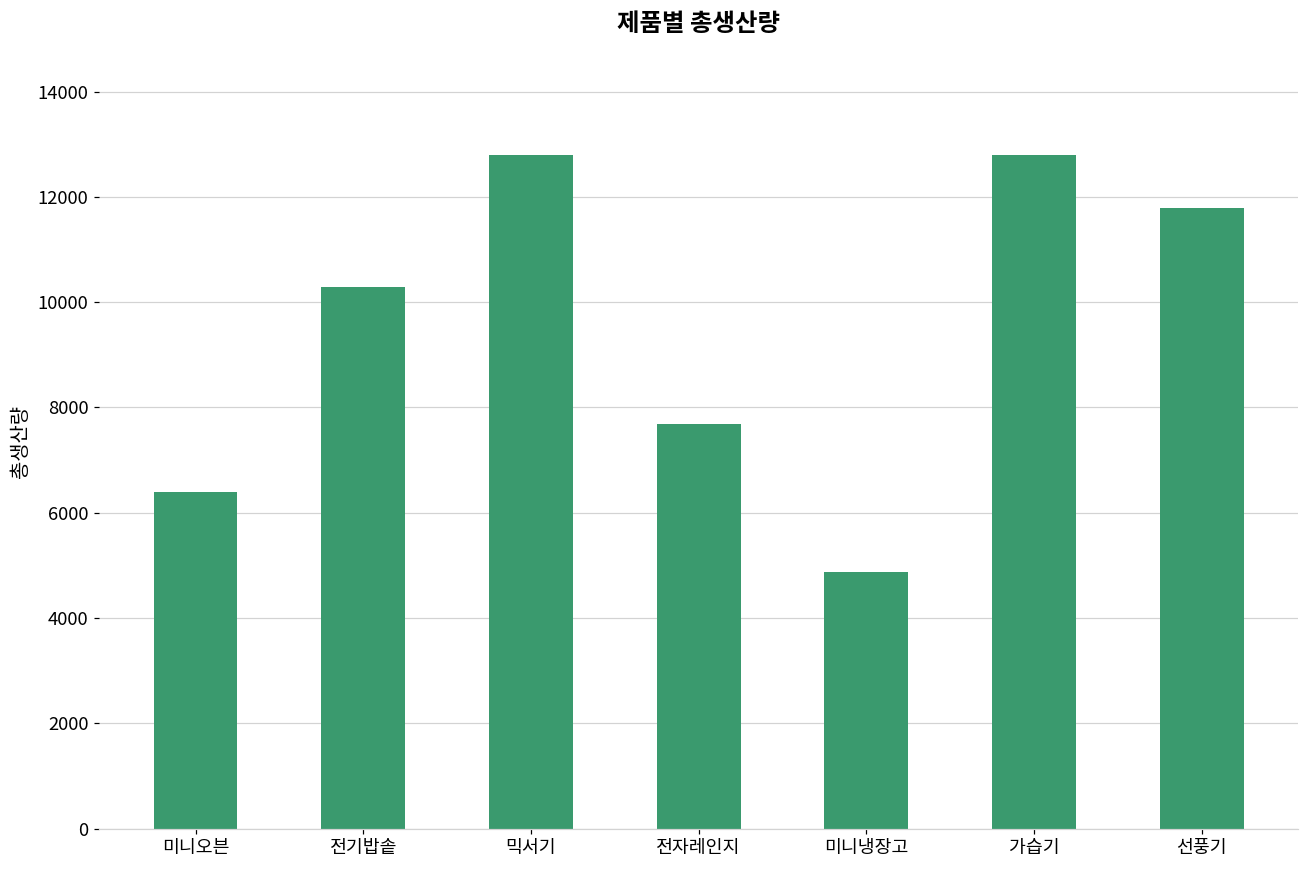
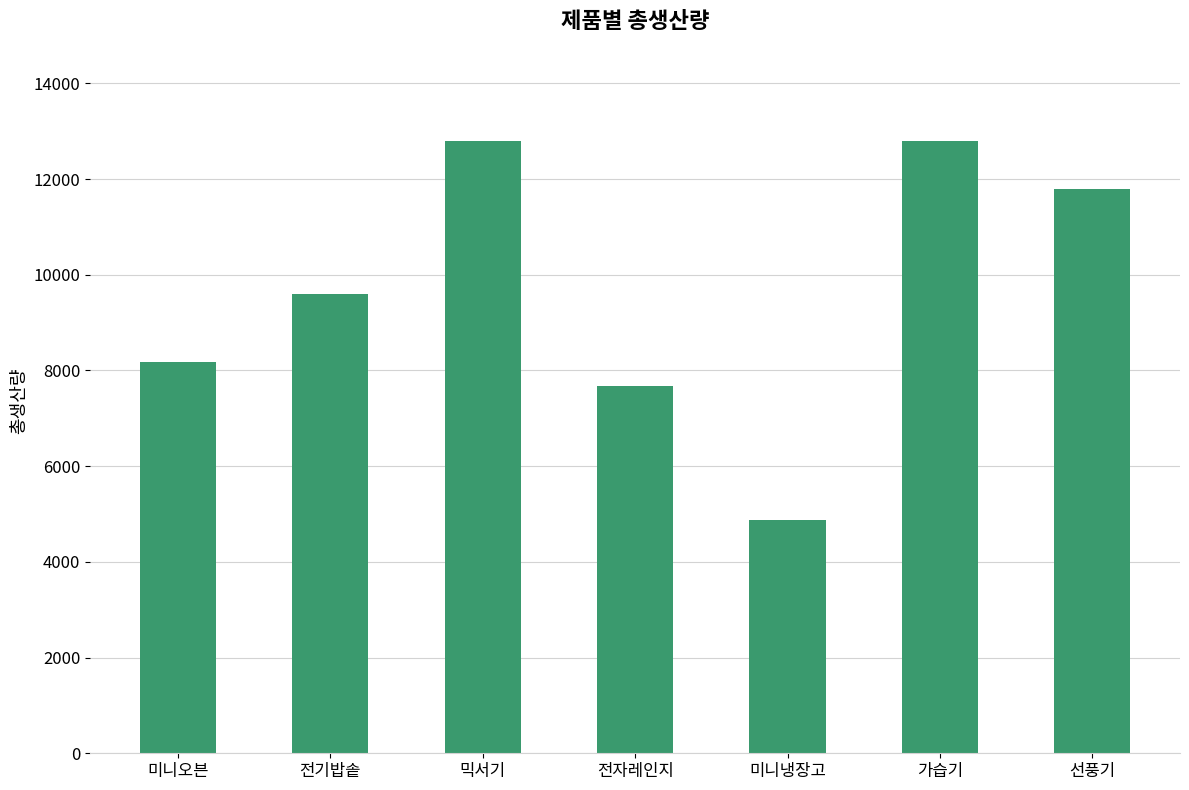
  {
-   "미니오븐": 6400,
-   "전기밥솥": 10300,
+   "미니오븐": 8200,
+   "전기밥솥": 9600,
    "믹서기": 12800,
    "전자레인지": 7700,
    "미니냉장고": 4900,
    "가습기": 12800,
    "선풍기": 11800
  }
